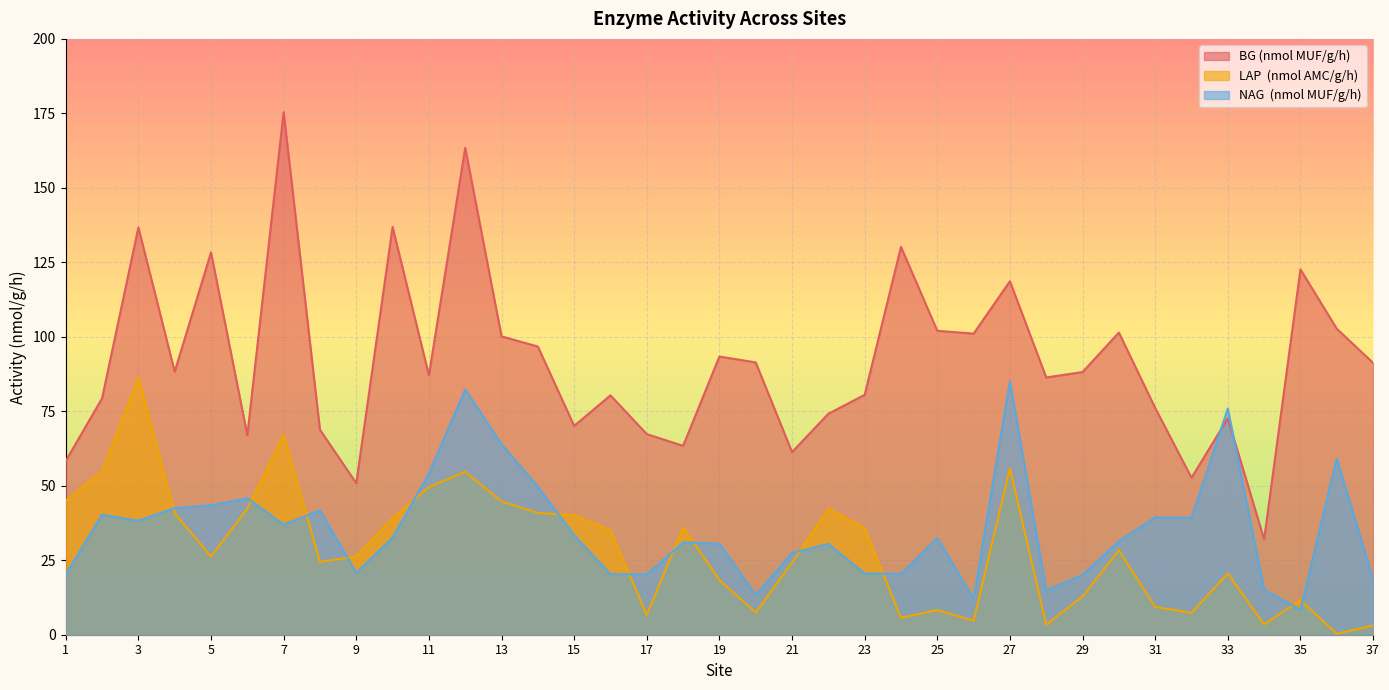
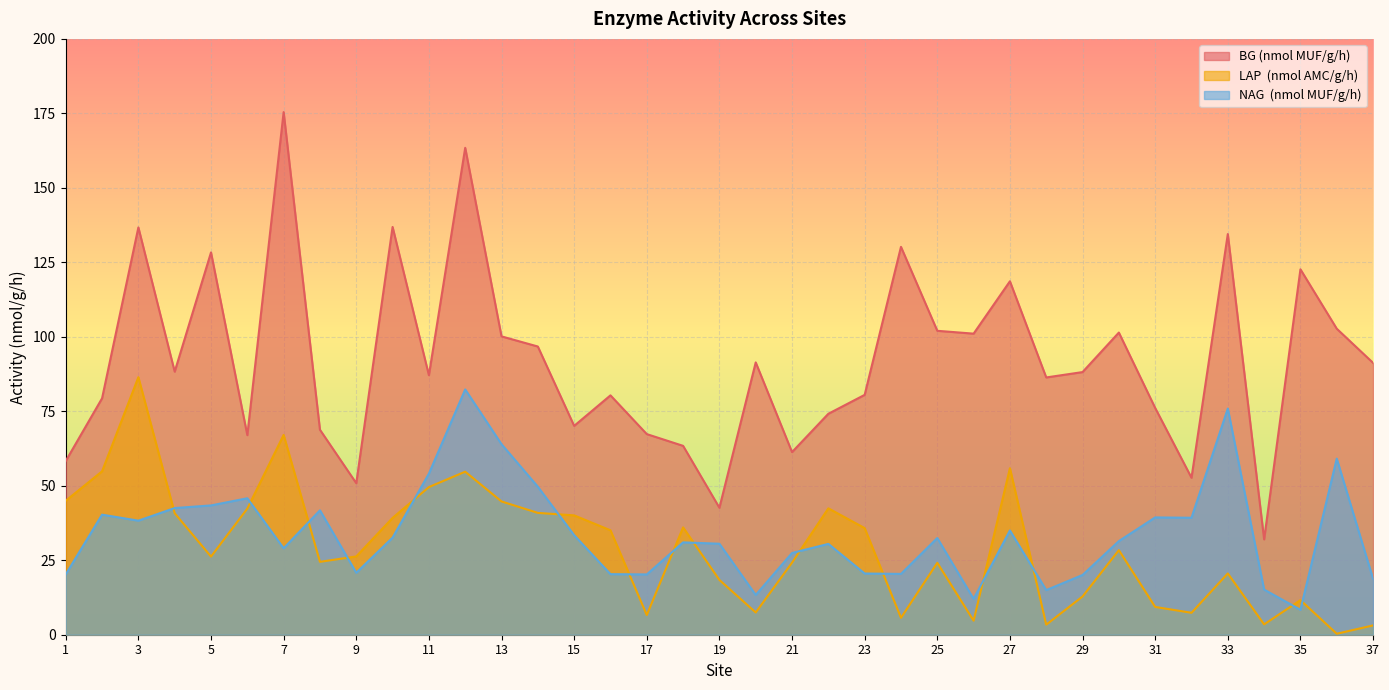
  {
    "BG (nmol MUF/g/h)": {
      "1": 58,
      "3": 137,
      "5": 128,
      "7": 175,
      "9": 51,
      "11": 87,
      "13": 100,
      "15": 70,
      "17": 67,
-     "19": 93,
+     "19": 43,
      "21": 61,
      "23": 81,
      "25": 102,
      "27": 119,
      "29": 88,
      "31": 76,
-     "33": 73,
+     "33": 134,
      "35": 123,
      "37": 91
    },
    "LAP (nmol AMC/g/h)": {
      "1": 45,
      "3": 86,
      "5": 26,
      "7": 67,
      "9": 26,
      "11": 50,
      "13": 45,
      "15": 40,
      "17": 7,
      "19": 18,
      "21": 24,
      "23": 36,
-     "25": 8,
+     "25": 24,
      "27": 56,
      "29": 13,
      "31": 9,
      "33": 21,
      "35": 12,
      "37": 3
    },
    "NAG (nmol MUF/g/h)": {
      "1": 20,
      "3": 38,
      "5": 43,
-     "7": 37,
+     "7": 29,
      "9": 21,
      "11": 54,
      "13": 64,
      "15": 33,
      "17": 20,
      "19": 31,
      "21": 27,
      "23": 21,
      "25": 32,
-     "27": 85,
+     "27": 35,
      "29": 20,
      "31": 39,
      "33": 76,
      "35": 8,
      "37": 19
    }
  }
